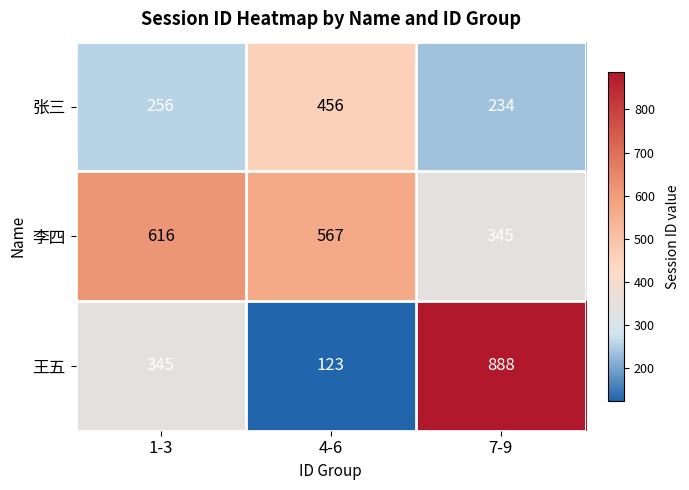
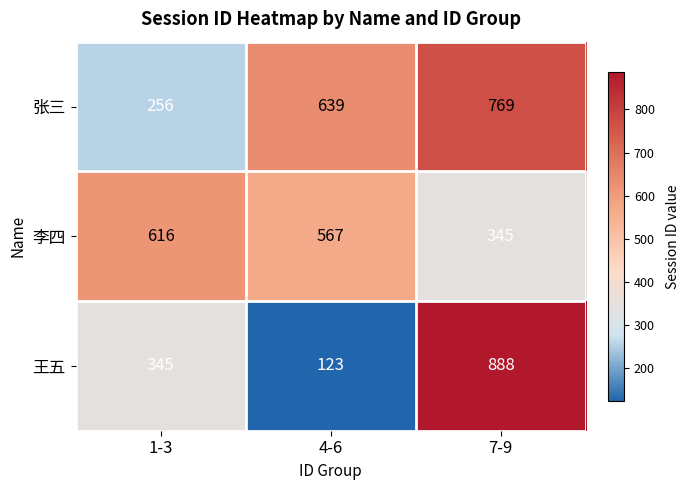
  {
    "张三": {
      "1-3": 256,
-     "4-6": 456,
-     "7-9": 234
+     "4-6": 639,
+     "7-9": 769
    },
    "李四": {
      "1-3": 616,
      "4-6": 567
    },
    "王五": {
      "4-6": 123,
      "7-9": 888
    }
  }
